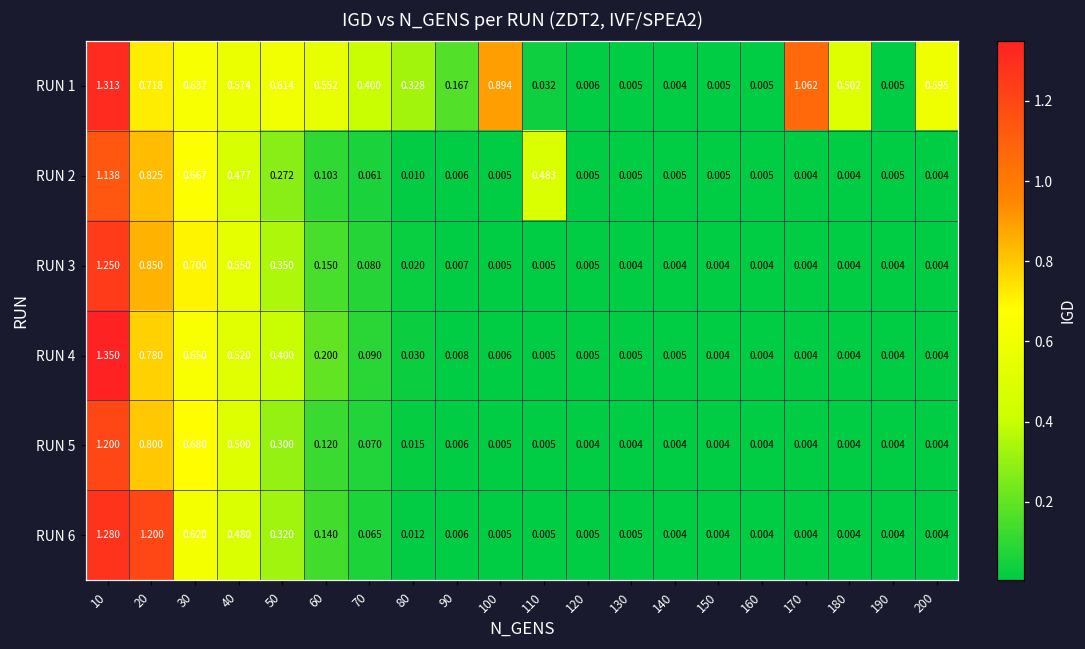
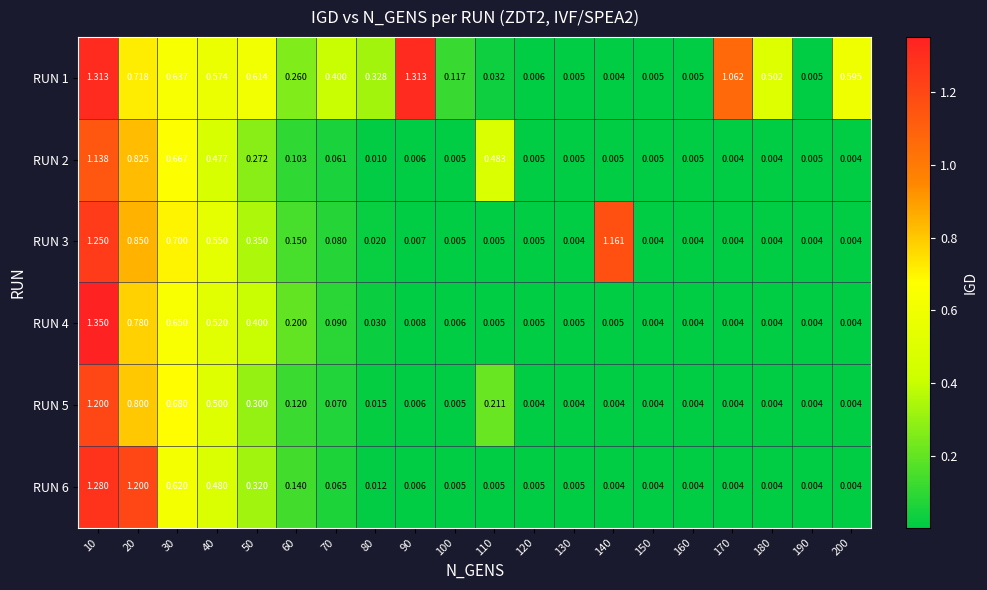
  {
    "RUN 1": {
      "10": 1.313,
      "20": 0.718,
      "30": 0.637,
      "40": 0.574,
      "50": 0.614,
-     "60": 0.552,
+     "60": 0.260,
      "70": 0.400,
      "80": 0.328,
-     "90": 0.167,
-     "100": 0.894,
+     "90": 1.313,
+     "100": 0.117,
      "110": 0.032,
      "120": 0.006,
      "130": 0.005,
      "140": 0.004,
      "150": 0.005,
      "160": 0.005,
      "170": 1.062,
      "180": 0.502,
      "190": 0.005,
      "200": 0.595
    },
    "RUN 2": {
      "10": 1.138,
      "20": 0.825,
      "30": 0.667,
      "40": 0.477,
      "50": 0.272,
      "60": 0.103,
      "70": 0.061,
      "80": 0.010,
      "90": 0.006,
      "100": 0.005,
      "110": 0.483,
      "120": 0.005,
      "130": 0.005,
      "140": 0.005,
      "150": 0.005,
      "160": 0.005,
      "170": 0.004,
      "180": 0.004,
      "190": 0.005,
      "200": 0.004
    },
    "RUN 3": {
      "10": 1.250,
      "20": 0.850,
      "30": 0.700,
      "40": 0.550,
      "50": 0.350,
      "60": 0.150,
      "70": 0.080,
      "80": 0.020,
      "90": 0.007,
      "100": 0.005,
      "110": 0.005,
      "120": 0.005,
      "130": 0.004,
-     "140": 0.004,
+     "140": 1.161,
      "150": 0.004,
      "160": 0.004,
      "170": 0.004,
      "180": 0.004,
      "190": 0.004,
      "200": 0.004
    },
    "RUN 4": {
      "10": 1.350,
      "20": 0.780,
      "30": 0.650,
      "40": 0.520,
      "50": 0.400,
      "60": 0.200,
      "70": 0.090,
      "80": 0.030,
      "90": 0.008,
      "100": 0.006,
      "110": 0.005,
      "120": 0.005,
      "130": 0.005,
      "140": 0.005,
      "150": 0.004,
      "160": 0.004,
      "170": 0.004,
      "180": 0.004,
      "190": 0.004,
      "200": 0.004
    },
    "RUN 5": {
      "10": 1.200,
      "20": 0.800,
      "30": 0.680,
      "40": 0.500,
      "50": 0.300,
      "60": 0.120,
      "70": 0.070,
      "80": 0.015,
      "90": 0.006,
      "100": 0.005,
-     "110": 0.005,
+     "110": 0.211,
      "120": 0.004,
      "130": 0.004,
      "140": 0.004,
      "150": 0.004,
      "160": 0.004,
      "170": 0.004,
      "180": 0.004,
      "190": 0.004,
      "200": 0.004
    },
    "RUN 6": {
      "10": 1.280,
      "20": 1.200,
      "30": 0.620,
      "40": 0.480,
      "50": 0.320,
      "60": 0.140,
      "70": 0.065,
      "80": 0.012,
      "90": 0.006,
      "100": 0.005,
      "110": 0.005,
      "120": 0.005,
      "130": 0.005,
      "140": 0.004,
      "150": 0.004,
      "160": 0.004,
      "170": 0.004,
      "180": 0.004,
      "190": 0.004,
      "200": 0.004
    }
  }
